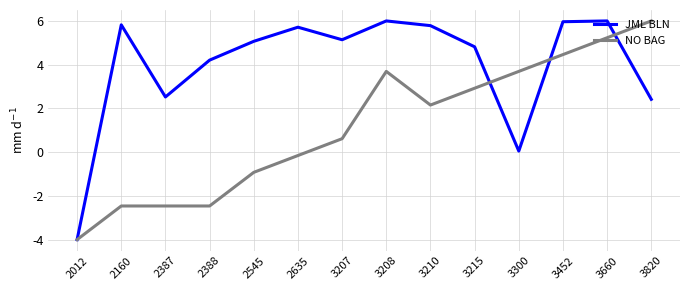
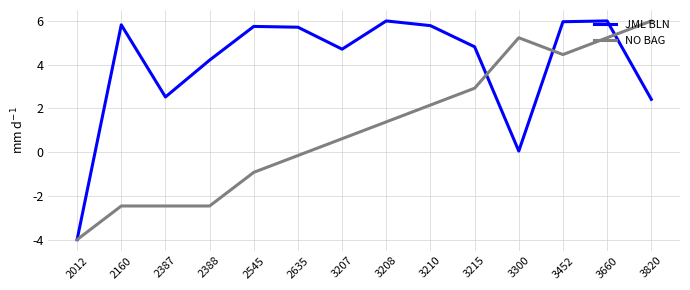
  {
    "JML BLN": {
      "2160": 5.8,
      "2387": 2.5,
      "2388": 4.2,
-     "2545": 5.1,
+     "2545": 5.7,
      "2635": 5.7,
-     "3207": 5.1,
+     "3207": 4.7,
      "3208": 6.0,
      "3210": 5.8,
      "3215": 4.8,
      "3300": 0.1,
      "3452": 6.0,
      "3660": 6.0,
      "3820": 2.4
    },
    "NO BAG": {
      "2160": -2.5,
      "2387": -2.5,
      "2388": -2.5,
      "2545": -0.9,
      "2635": -0.2,
      "3207": 0.6,
-     "3208": 3.7,
+     "3208": 1.4,
      "3210": 2.2,
      "3215": 2.9,
-     "3300": 3.7,
+     "3300": 5.2,
      "3452": 4.5,
      "3660": 5.2,
      "3820": 6.0
    }
  }
